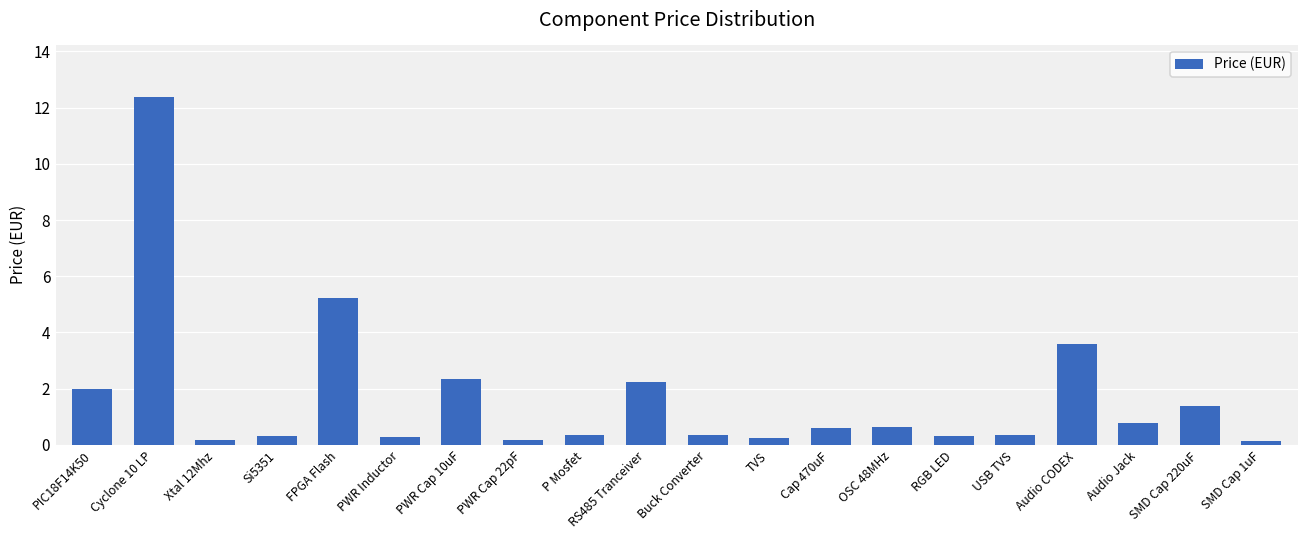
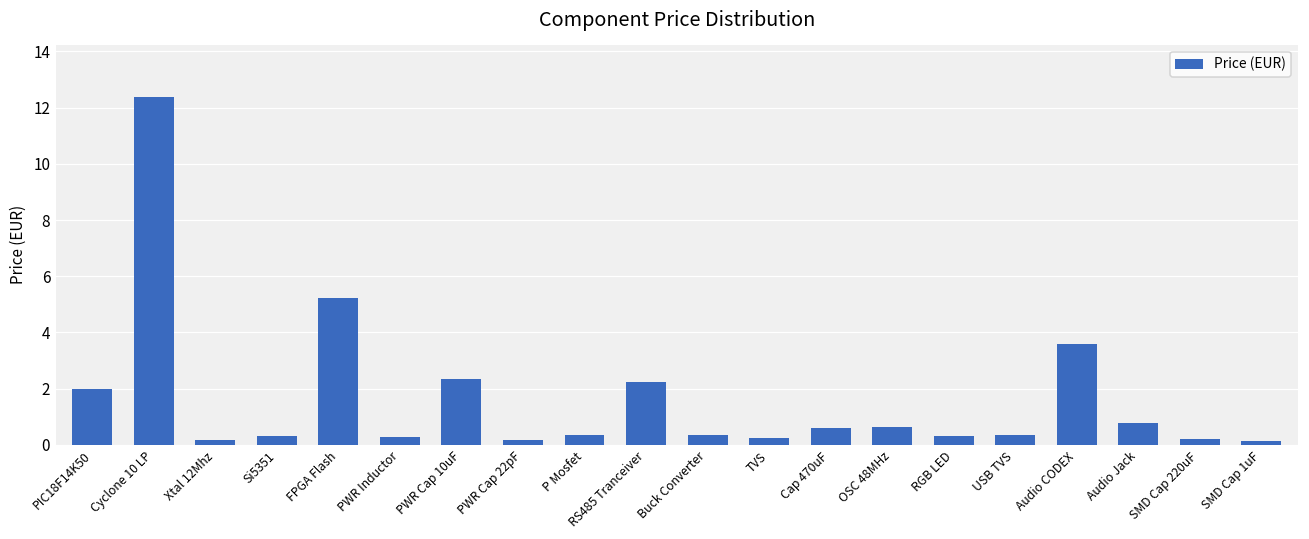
  {
    "PIC18F14K50": 2.0,
    "Cyclone 10 LP": 12.4,
    "Xtal 12Mhz": 0.2,
    "Si5351": 0.3,
    "FPGA Flash": 5.2,
    "PWR Inductor": 0.3,
    "PWR Cap 10uF": 2.3,
    "PWR Cap 22pF": 0.2,
    "P Mosfet": 0.4,
    "RS485 Tranceiver": 2.2,
    "Buck Converter": 0.4,
    "TVS": 0.3,
    "Cap 470uF": 0.6,
    "OSC 48MHz": 0.6,
    "RGB LED": 0.3,
    "USB TVS": 0.4,
    "Audio CODEX": 3.6,
    "Audio Jack": 0.8,
-   "SMD Cap 220uF": 1.4,
+   "SMD Cap 220uF": 0.2,
    "SMD Cap 1uF": 0.2
  }
